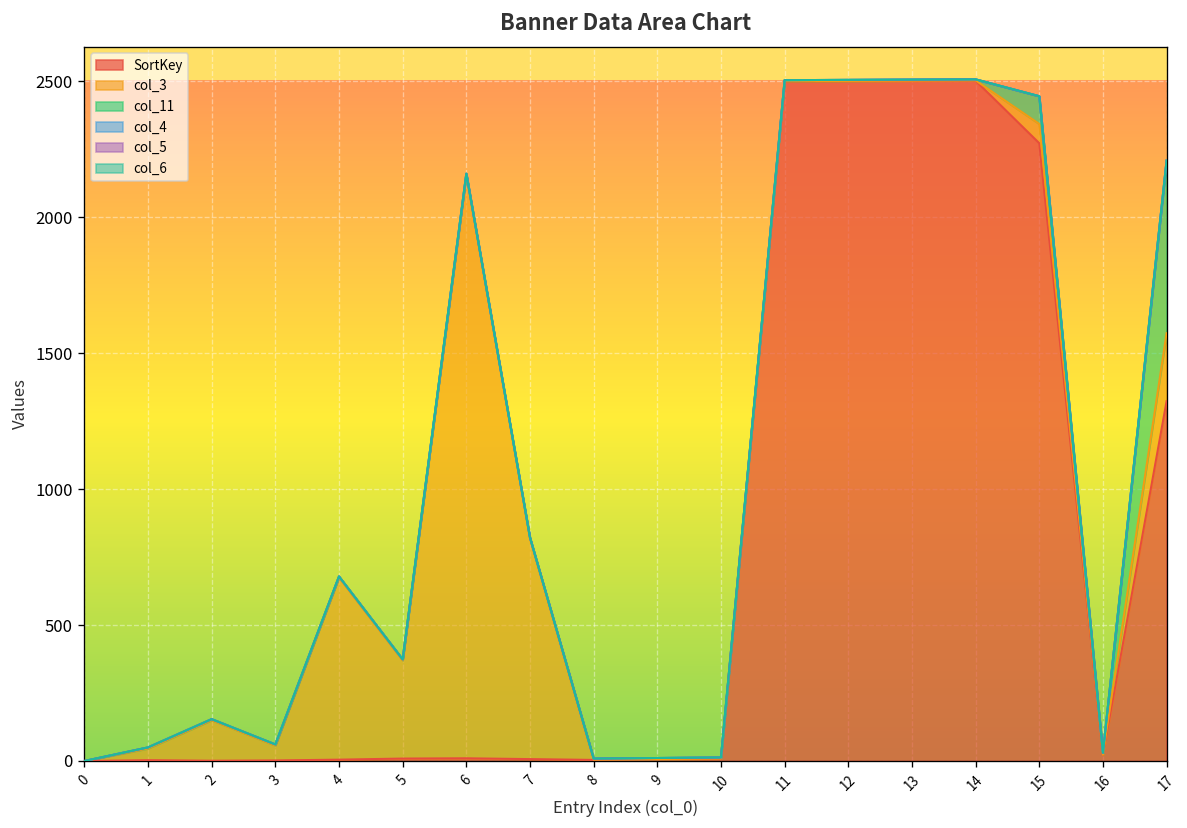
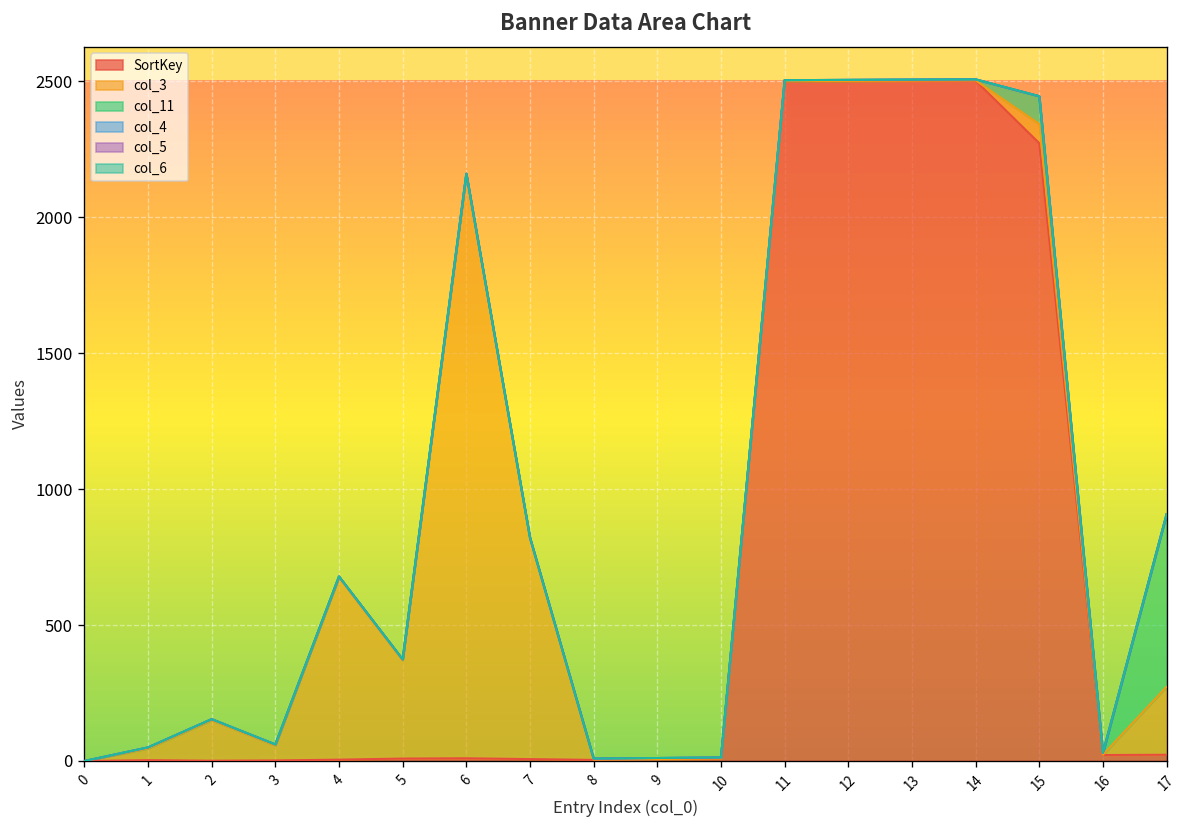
  {
    "SortKey": {
      "1": 0,
      "2": 0,
      "3": 0,
      "4": 10,
      "5": 10,
      "6": 10,
      "7": 10,
      "15": 2270,
-     "17": 1320
+     "17": 20
    },
    "col_3": {
      "15": 70,
      "17": 250
    }
  }
